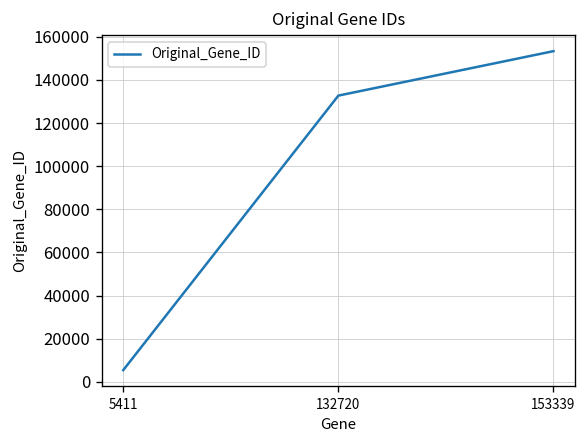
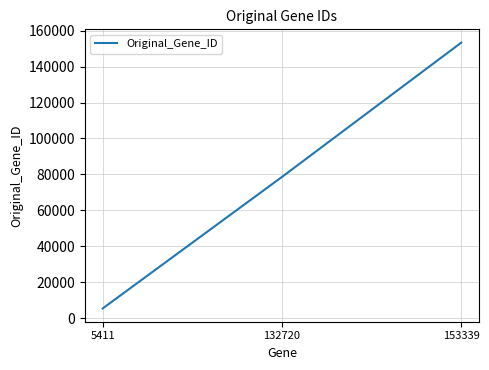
  {
    "5411": 5000,
-   "132720": 133000,
+   "132720": 79000,
    "153339": 153000
  }
